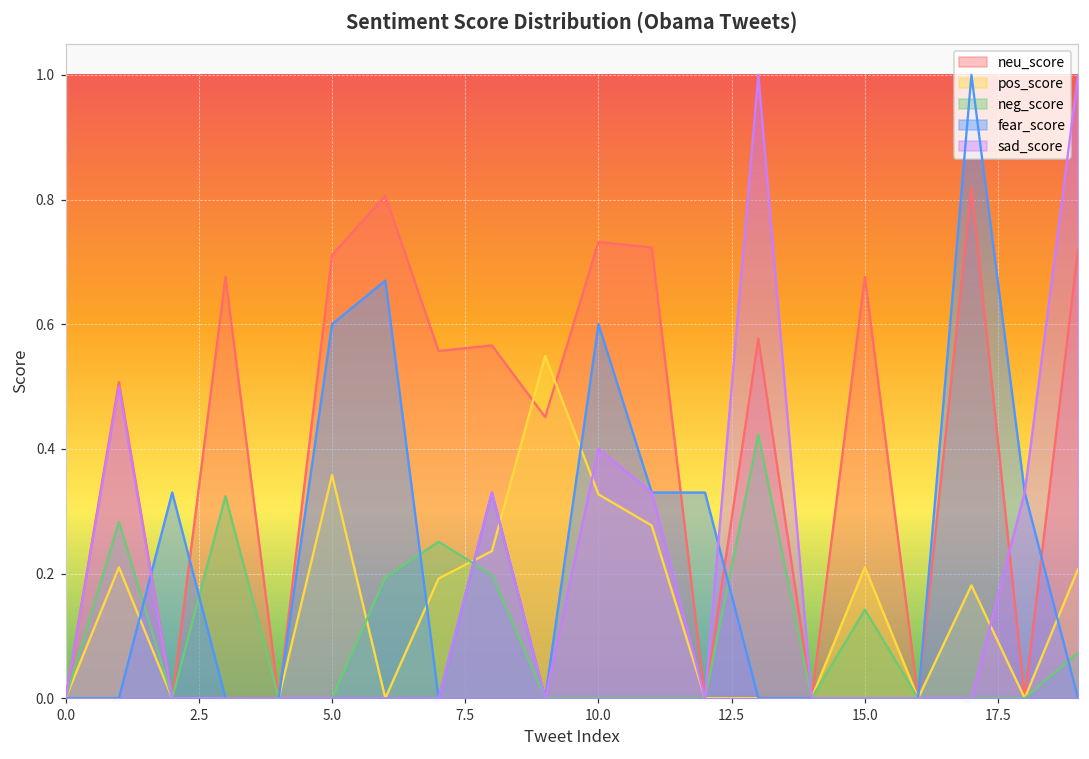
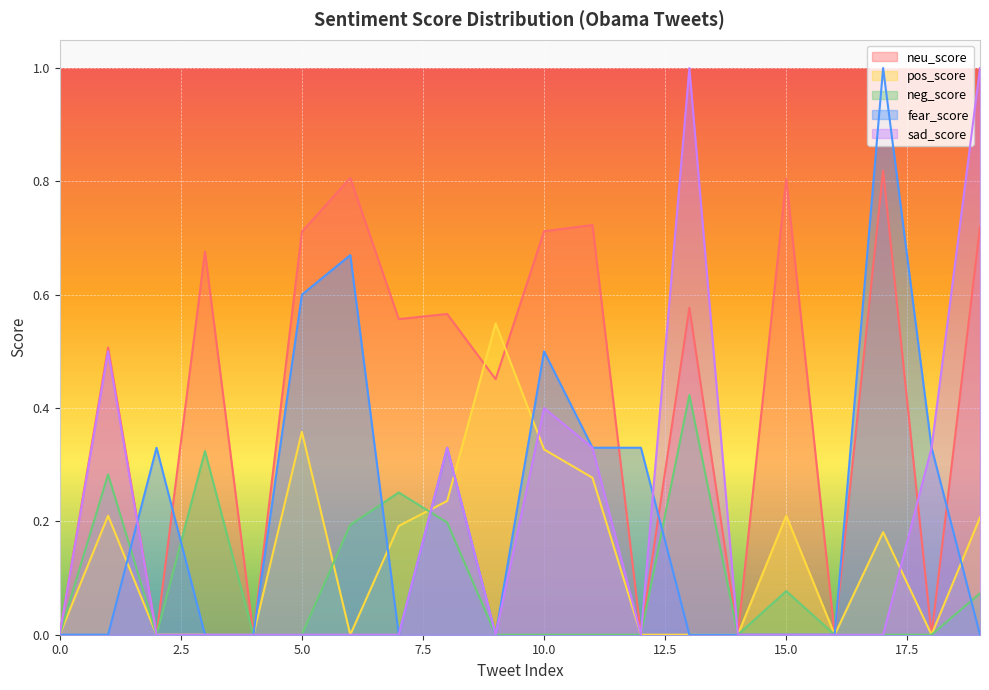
  {
    "neu_score": {
      "5.0": 0.71,
-     "10.0": 0.73,
-     "15.0": 0.68
+     "10.0": 0.71,
+     "15.0": 0.81
    },
    "pos_score": {
      "5.0": 0.36,
      "10.0": 0.33,
      "15.0": 0.21
    },
    "neg_score": {
      "10.0": 0.00,
-     "15.0": 0.14
+     "15.0": 0.08
    },
    "fear_score": {
      "5.0": 0.6,
-     "10.0": 0.6
+     "10.0": 0.5
    },
    "sad_score": {
      "10.0": 0.40
    }
  }
